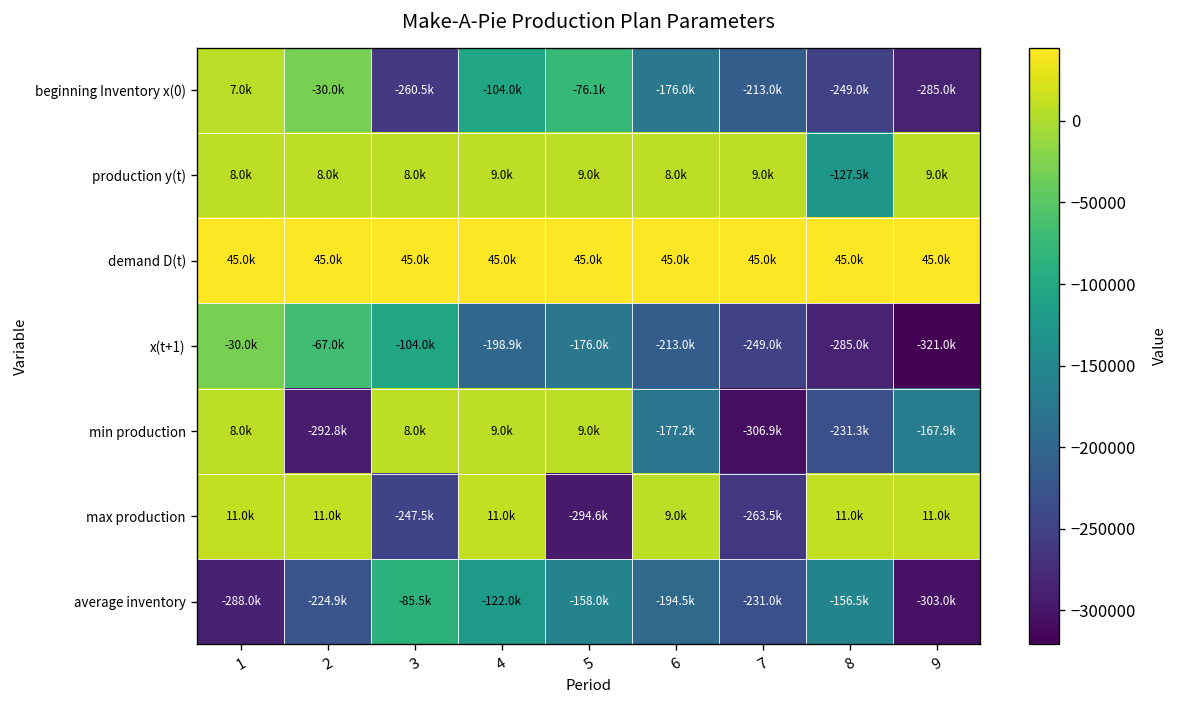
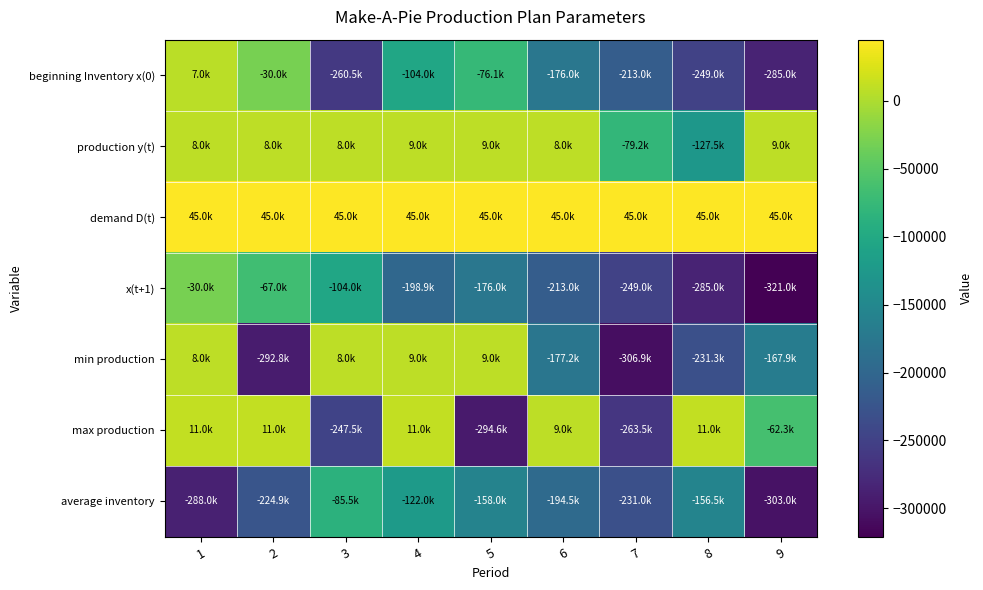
  {
    "beginning Inventory x(0)": {
      "1": "7.0k",
      "2": "-30.0k",
      "3": "-260.5k",
      "4": "-104.0k",
      "5": "-76.1k",
      "6": "-176.0k",
      "7": "-213.0k",
      "8": "-249.0k",
      "9": "-285.0k"
    },
    "production y(t)": {
      "1": "8.0k",
      "2": "8.0k",
      "3": "8.0k",
      "4": "9.0k",
      "5": "9.0k",
      "6": "8.0k",
-     "7": "9.0k",
+     "7": "-79.2k",
      "8": "-127.5k",
      "9": "9.0k"
    },
    "demand D(t)": {
      "1": "45.0k",
      "2": "45.0k",
      "3": "45.0k",
      "4": "45.0k",
      "5": "45.0k",
      "6": "45.0k",
      "7": "45.0k",
      "8": "45.0k",
      "9": "45.0k"
    },
    "x(t+1)": {
      "1": "-30.0k",
      "2": "-67.0k",
      "3": "-104.0k",
      "4": "-198.9k",
      "5": "-176.0k",
      "6": "-213.0k",
      "7": "-249.0k",
      "8": "-285.0k",
      "9": "-321.0k"
    },
    "min production": {
      "1": "8.0k",
      "2": "-292.8k",
      "3": "8.0k",
      "4": "9.0k",
      "5": "9.0k",
      "6": "-177.2k",
      "7": "-306.9k",
      "8": "-231.3k",
      "9": "-167.9k"
    },
    "max production": {
      "1": "11.0k",
      "2": "11.0k",
      "3": "-247.5k",
      "4": "11.0k",
      "5": "-294.6k",
      "6": "9.0k",
      "7": "-263.5k",
      "8": "11.0k",
-     "9": "11.0k"
+     "9": "-62.3k"
    },
    "average inventory": {
      "1": "-288.0k",
      "2": "-224.9k",
      "3": "-85.5k",
      "4": "-122.0k",
      "5": "-158.0k",
      "6": "-194.5k",
      "7": "-231.0k",
      "8": "-156.5k",
      "9": "-303.0k"
    }
  }
